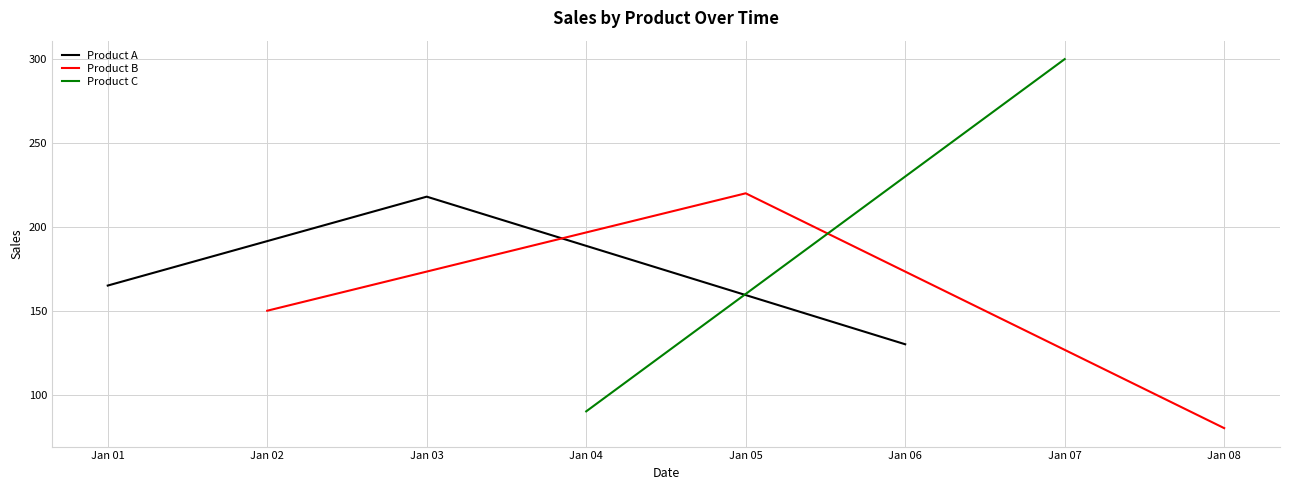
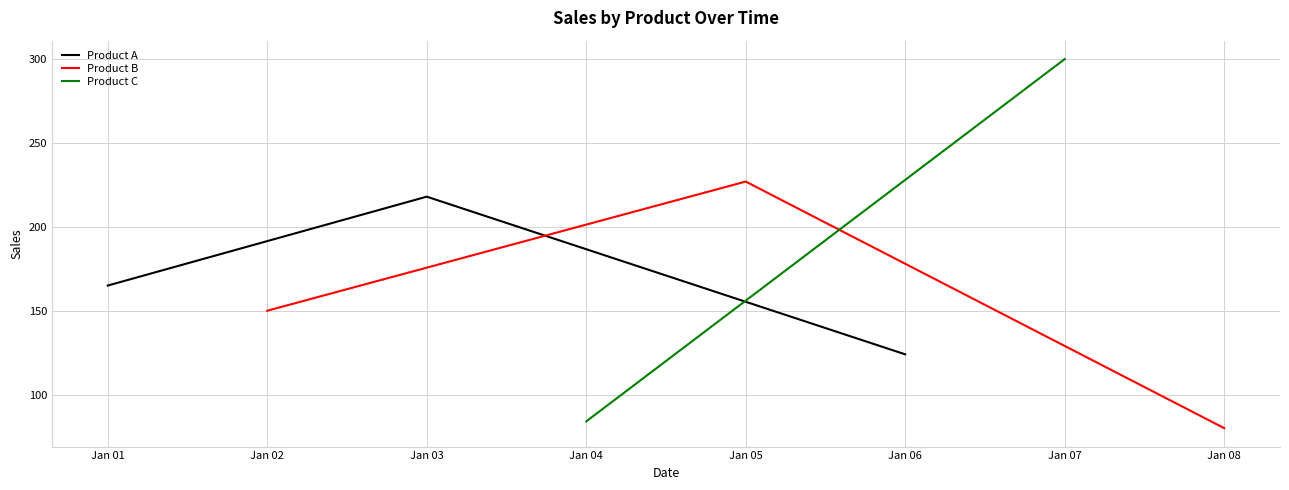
  {
    "Product A": {
      "Jan 01": 165,
      "Jan 03": 218,
-     "Jan 06": 130
+     "Jan 06": 124
    },
    "Product B": {
      "Jan 02": 150,
-     "Jan 05": 220,
+     "Jan 05": 227,
      "Jan 08": 80
    },
    "Product C": {
-     "Jan 04": 90,
+     "Jan 04": 84,
      "Jan 07": 300
    }
  }
